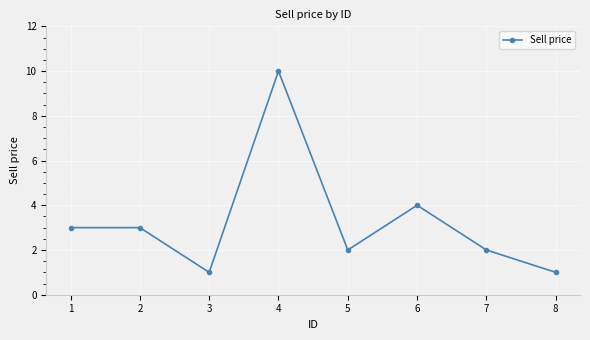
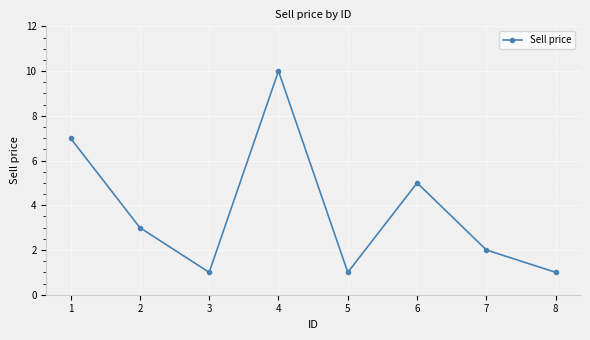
  {
-   "1": 3,
+   "1": 7,
    "2": 3,
    "3": 1,
    "4": 10,
-   "5": 2,
-   "6": 4,
+   "5": 1,
+   "6": 5,
    "7": 2,
    "8": 1
  }
